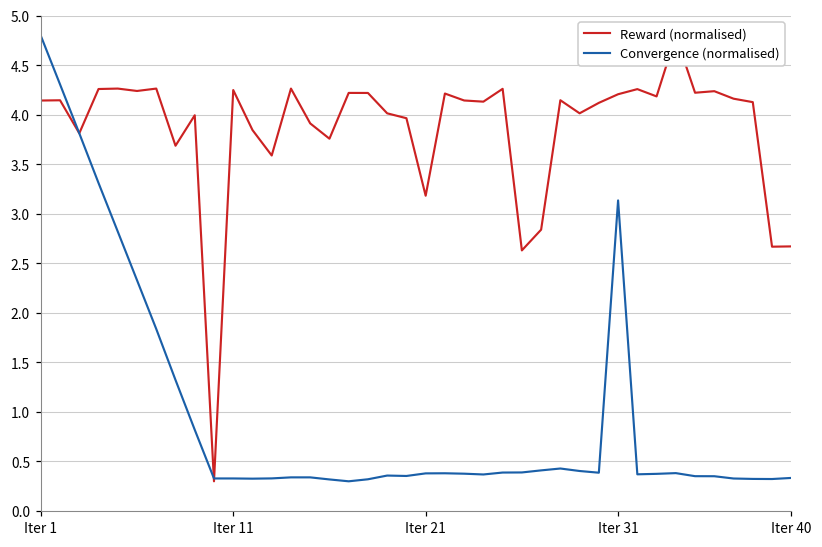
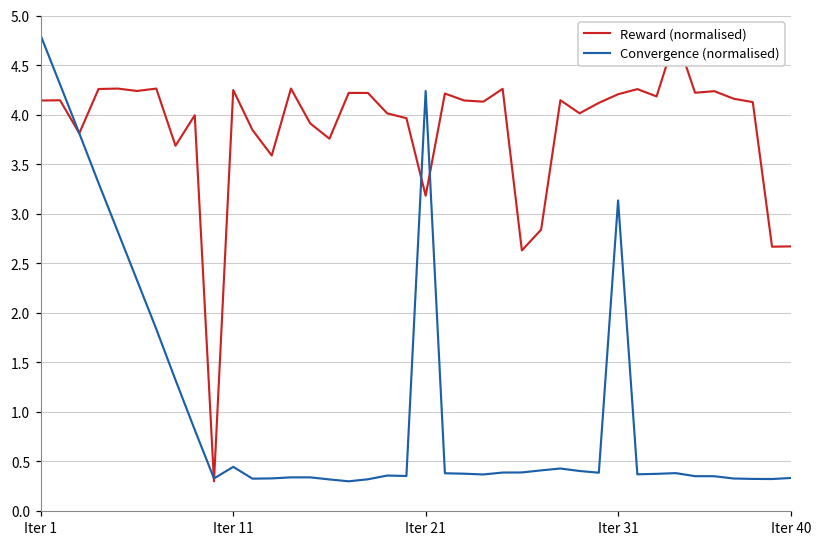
  {
    "Reward (normalised)": {
      "Iter 1": 4.1,
      "Iter 11": 4.3,
      "Iter 21": 3.2,
      "Iter 31": 4.2,
      "Iter 40": 2.7
    },
    "Convergence (normalised)": {
      "Iter 1": 4.8,
-     "Iter 11": 0.3,
-     "Iter 21": 0.4,
+     "Iter 11": 0.4,
+     "Iter 21": 4.2,
      "Iter 31": 3.1,
      "Iter 40": 0.3
    }
  }
